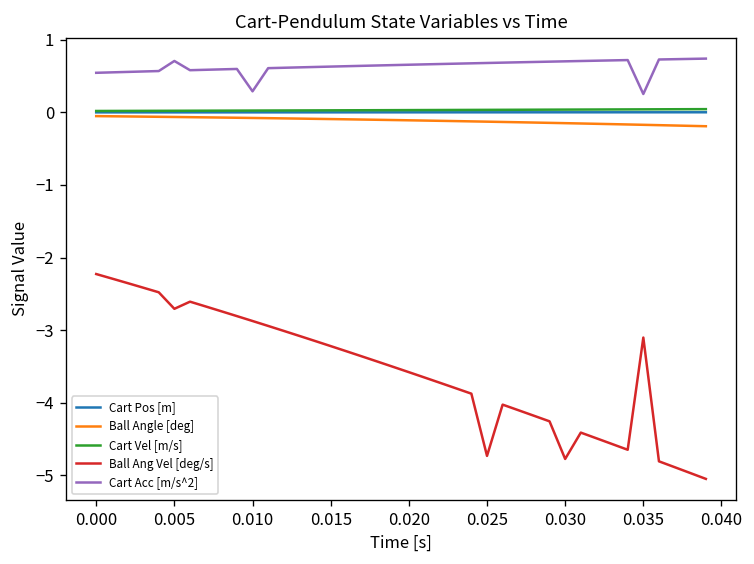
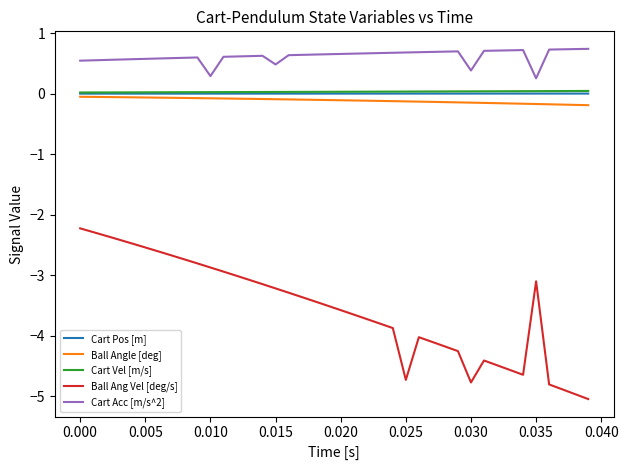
  {
    "Ball Angle [deg]": {
      "0.000": -0.1,
      "0.005": -0.1,
      "0.010": -0.1,
      "0.015": -0.1,
      "0.020": -0.1,
      "0.025": -0.1,
      "0.030": -0.1,
      "0.035": -0.2
    },
    "Ball Ang Vel [deg/s]": {
      "0.000": -2.2,
-     "0.005": -2.7,
+     "0.005": -2.5,
      "0.010": -2.9,
      "0.015": -3.2,
      "0.020": -3.6,
      "0.025": -4.7,
      "0.030": -4.8,
      "0.035": -3.1
    },
    "Cart Acc [m/s^2]": {
      "0.000": 0.5,
-     "0.005": 0.7,
+     "0.005": 0.6,
      "0.010": 0.3,
-     "0.015": 0.6,
+     "0.015": 0.5,
      "0.020": 0.7,
      "0.025": 0.7,
-     "0.030": 0.7,
+     "0.030": 0.4,
      "0.035": 0.3
    }
  }
